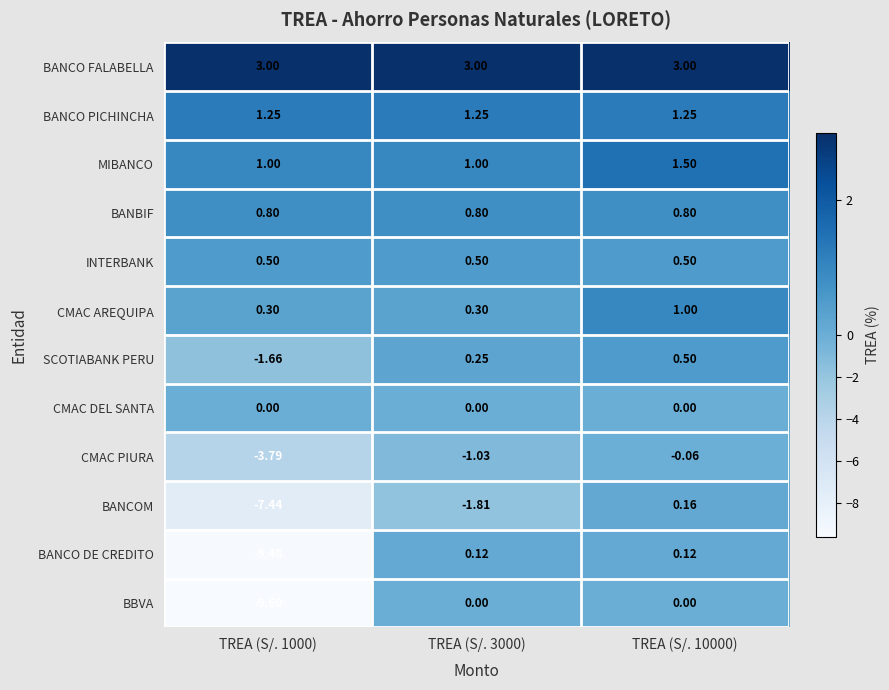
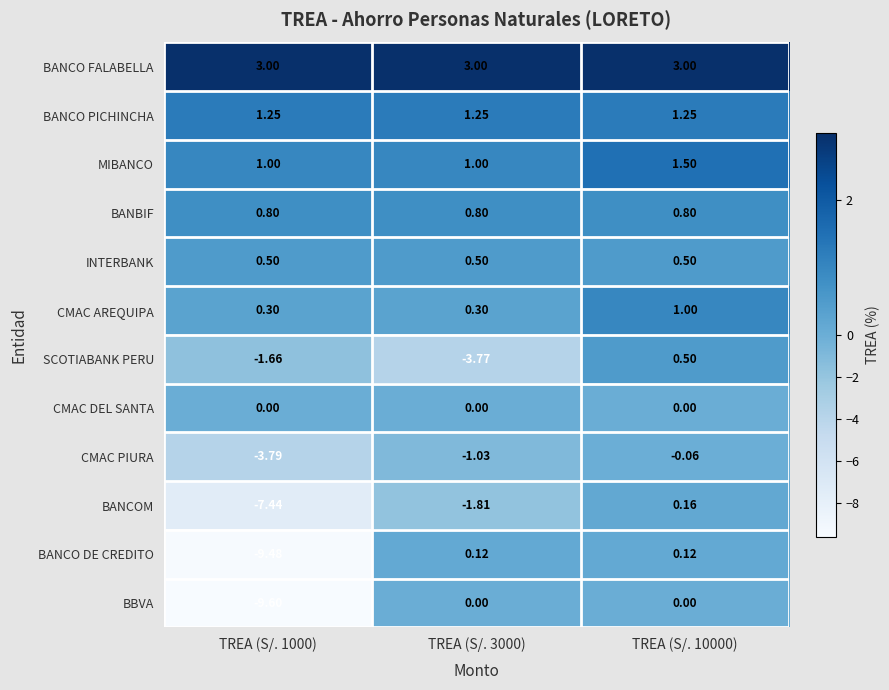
  {
    "BANCO FALABELLA": {
      "TREA (S/. 1000)": 3.00,
      "TREA (S/. 3000)": 3.00,
      "TREA (S/. 10000)": 3.00
    },
    "BANCO PICHINCHA": {
      "TREA (S/. 1000)": 1.25,
      "TREA (S/. 3000)": 1.25,
      "TREA (S/. 10000)": 1.25
    },
    "MIBANCO": {
      "TREA (S/. 1000)": 1.00,
      "TREA (S/. 3000)": 1.00,
      "TREA (S/. 10000)": 1.50
    },
    "BANBIF": {
      "TREA (S/. 1000)": 0.80,
      "TREA (S/. 3000)": 0.80,
      "TREA (S/. 10000)": 0.80
    },
    "INTERBANK": {
      "TREA (S/. 1000)": 0.50,
      "TREA (S/. 3000)": 0.50,
      "TREA (S/. 10000)": 0.50
    },
    "CMAC AREQUIPA": {
      "TREA (S/. 1000)": 0.30,
      "TREA (S/. 3000)": 0.30,
      "TREA (S/. 10000)": 1.00
    },
    "SCOTIABANK PERU": {
      "TREA (S/. 1000)": -1.66,
-     "TREA (S/. 3000)": 0.25,
+     "TREA (S/. 3000)": -3.77,
      "TREA (S/. 10000)": 0.50
    },
    "CMAC DEL SANTA": {
      "TREA (S/. 1000)": 0.00,
      "TREA (S/. 3000)": 0.00,
      "TREA (S/. 10000)": 0.00
    },
    "CMAC PIURA": {
      "TREA (S/. 1000)": -3.79,
      "TREA (S/. 3000)": -1.03,
      "TREA (S/. 10000)": -0.06
    },
    "BANCOM": {
      "TREA (S/. 3000)": -1.81,
      "TREA (S/. 10000)": 0.16
    },
    "BANCO DE CREDITO": {
      "TREA (S/. 3000)": 0.12,
      "TREA (S/. 10000)": 0.12
    },
    "BBVA": {
      "TREA (S/. 3000)": 0.00,
      "TREA (S/. 10000)": 0.00
    }
  }
